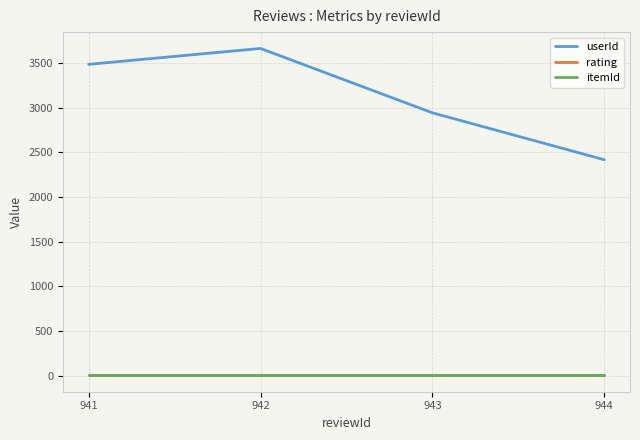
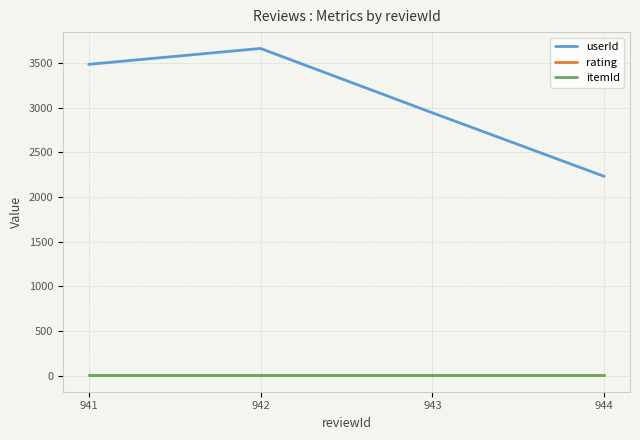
  {
    "userId": {
      "941": 3500,
      "942": 3700,
      "943": 2900,
-     "944": 2400
+     "944": 2200
    },
    "itemId": {
      "941": 0,
      "942": 0,
      "943": 0,
      "944": 0
    }
  }
